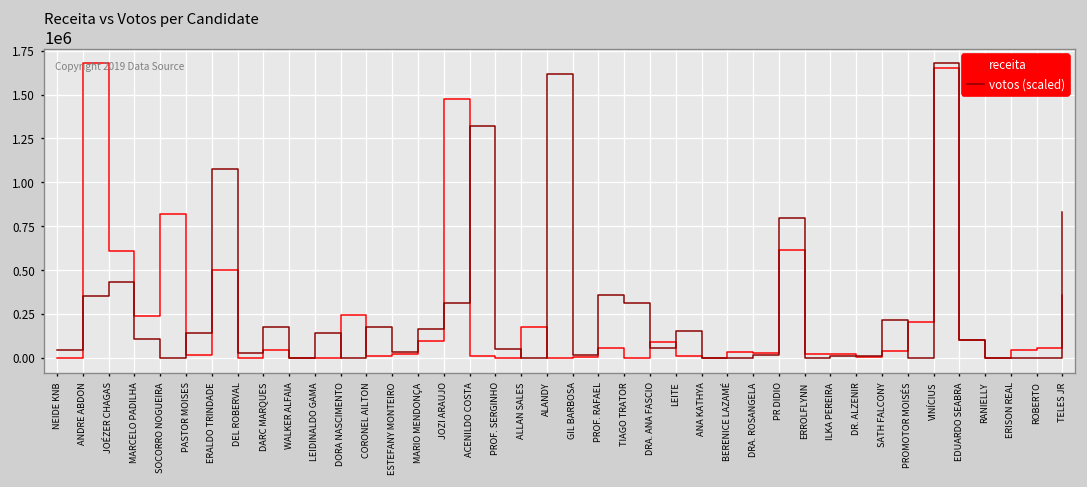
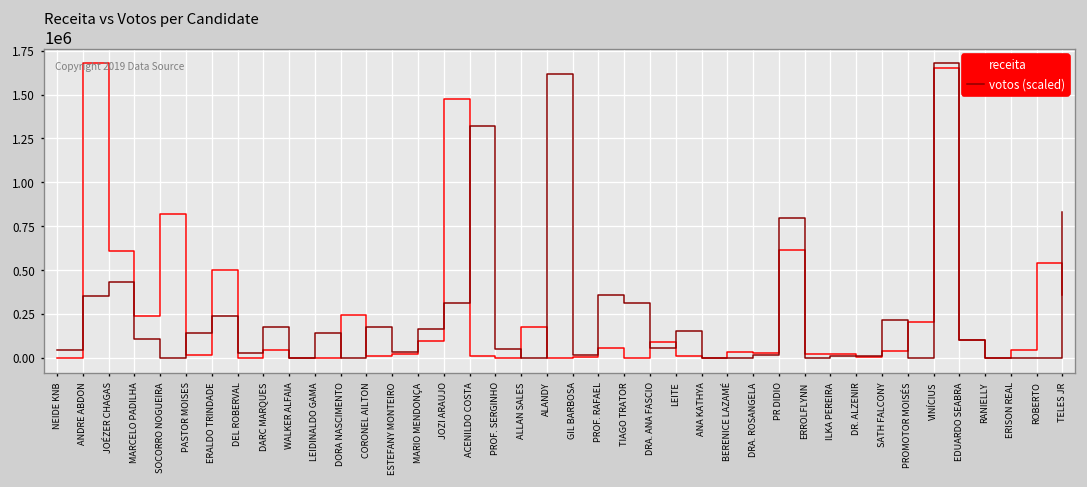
  {
    "receita": {
      "NEIDE KNB": 0,
      "JOÉZER CHAGAS": 610000,
      "MARCELO PADILHA": 240000,
      "SOCORRO NOGUEIRA": 820000,
      "PASTOR MOISES": 20000,
      "ERALDO TRINDADE": 500000,
      "DEL ROBERVAL": 0,
      "DARC MARQUES": 50000,
      "LEIDINALDO GAMA": 0,
      "DORA NASCIMENTO": 250000,
      "CORONEL AILTON": 10000,
      "MARIO MENDONÇA": 100000,
      "JOZI ARAUJO": 1470000,
      "ACENILDO COSTA": 10000,
      "PROF. SERGINHO": 0,
      "ALLAN SALES": 180000,
      "ALANDY": 0,
      "PROF. RAFAEL": 50000,
      "TIAGO TRATOR": 0,
      "DRA. ANA FASCIO": 90000,
      "LEITE": 10000,
      "BERENICE LAZAMÉ": 30000,
      "PR DIDIO": 610000,
      "ERROLFLYNN": 20000,
      "SATH FALCONY": 40000,
      "PROMOTOR MOISÉS": 200000,
      "VINÍCIUS": 1650000,
      "ERISON REAL": 50000,
-     "ROBERTO": 60000,
+     "ROBERTO": 540000,
      "TELES JR": 360000
    },
    "votos (scaled)": {
      "NEIDE KNB": 50000,
      "ANDRE ABDON": 350000,
      "JOÉZER CHAGAS": 430000,
      "MARCELO PADILHA": 110000,
      "SOCORRO NOGUEIRA": 0,
      "PASTOR MOISES": 140000,
-     "ERALDO TRINDADE": 1080000,
+     "ERALDO TRINDADE": 240000,
      "DEL ROBERVAL": 30000,
      "DARC MARQUES": 180000,
      "LEIDINALDO GAMA": 140000,
      "DORA NASCIMENTO": 0,
      "CORONEL AILTON": 180000,
      "MARIO MENDONÇA": 160000,
      "JOZI ARAUJO": 310000,
      "ACENILDO COSTA": 1320000,
      "PROF. SERGINHO": 50000,
      "ALLAN SALES": 0,
      "ALANDY": 1620000,
      "PROF. RAFAEL": 360000,
      "TIAGO TRATOR": 320000,
      "DRA. ANA FASCIO": 60000,
      "LEITE": 160000,
      "BERENICE LAZAMÉ": 0,
      "PR DIDIO": 800000,
      "ERROLFLYNN": 0,
      "SATH FALCONY": 220000,
      "PROMOTOR MOISÉS": 0,
      "VINÍCIUS": 1680000,
      "ERISON REAL": 0,
      "ROBERTO": 0,
      "TELES JR": 830000
    }
  }
